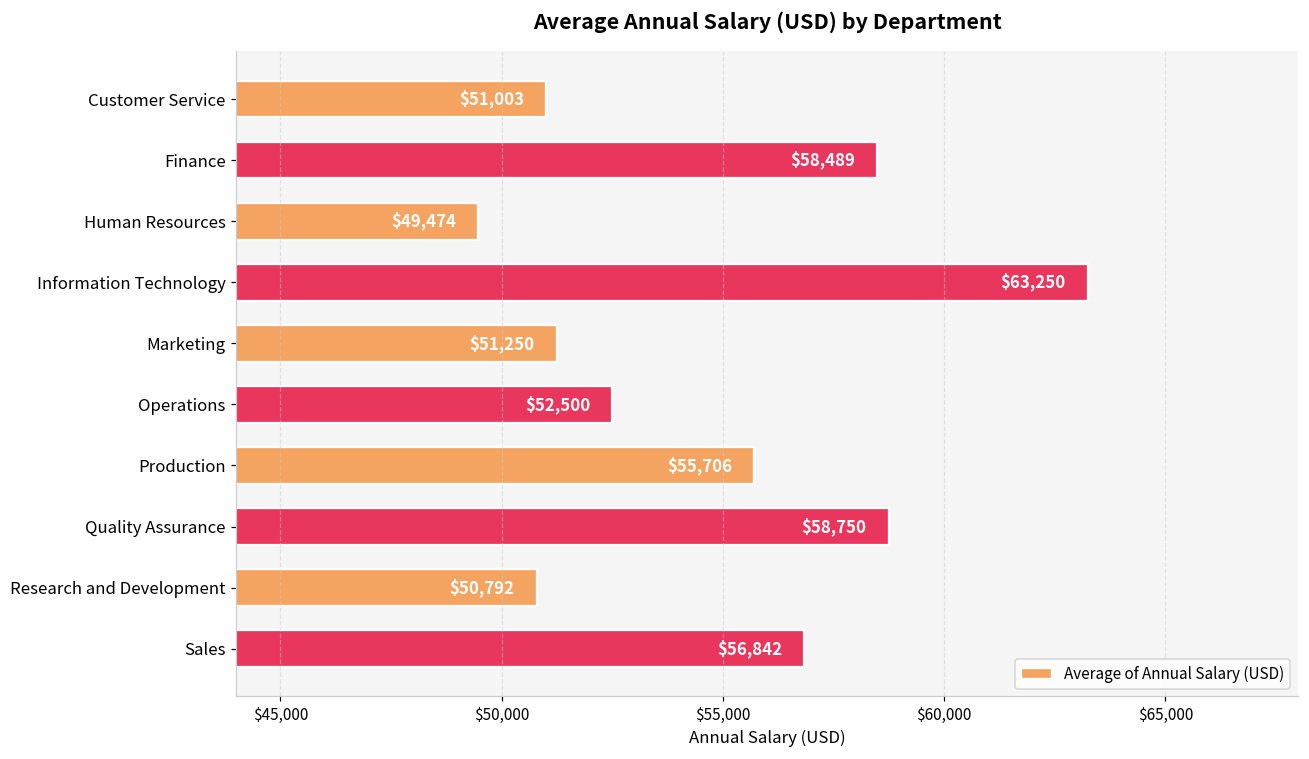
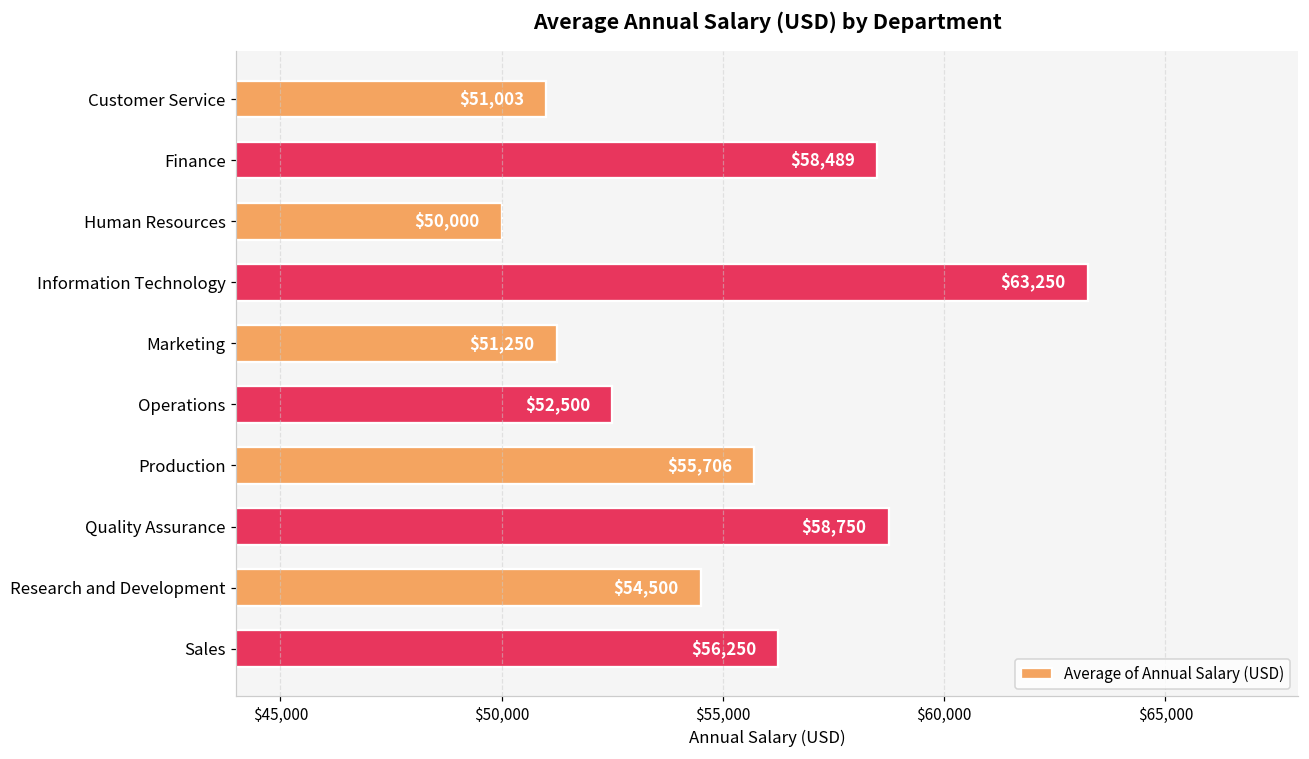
  {
    "Customer Service": "$51,003",
    "Finance": "$58,489",
-   "Human Resources": "$49,474",
+   "Human Resources": "$50,000",
    "Information Technology": "$63,250",
    "Marketing": "$51,250",
    "Operations": "$52,500",
    "Production": "$55,706",
    "Quality Assurance": "$58,750",
-   "Research and Development": "$50,792",
-   "Sales": "$56,842"
+   "Research and Development": "$54,500",
+   "Sales": "$56,250"
  }
